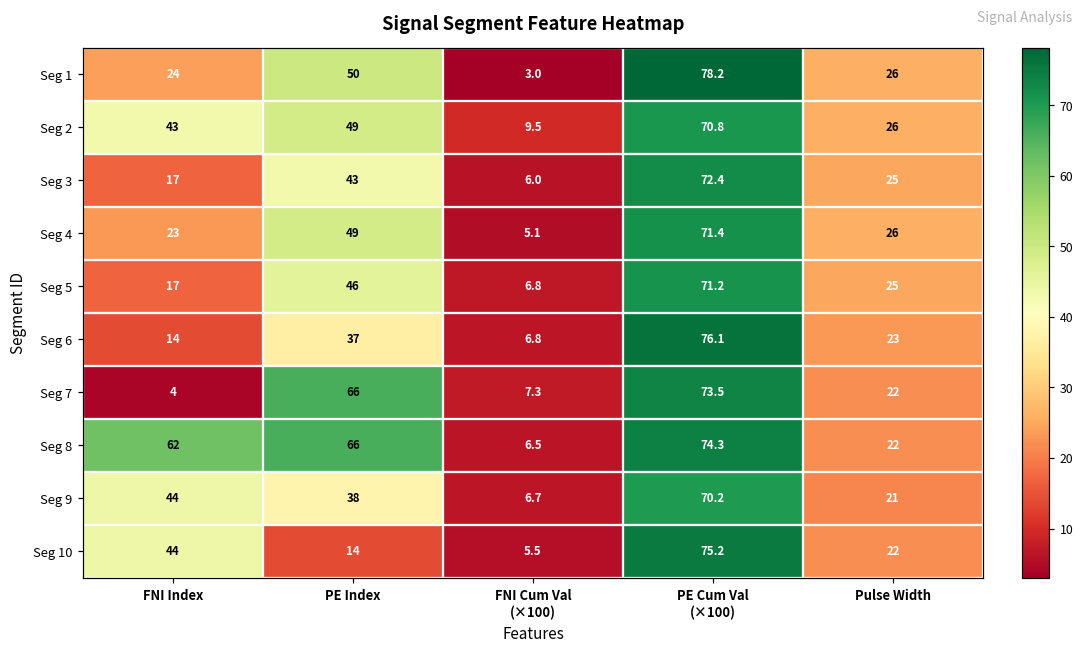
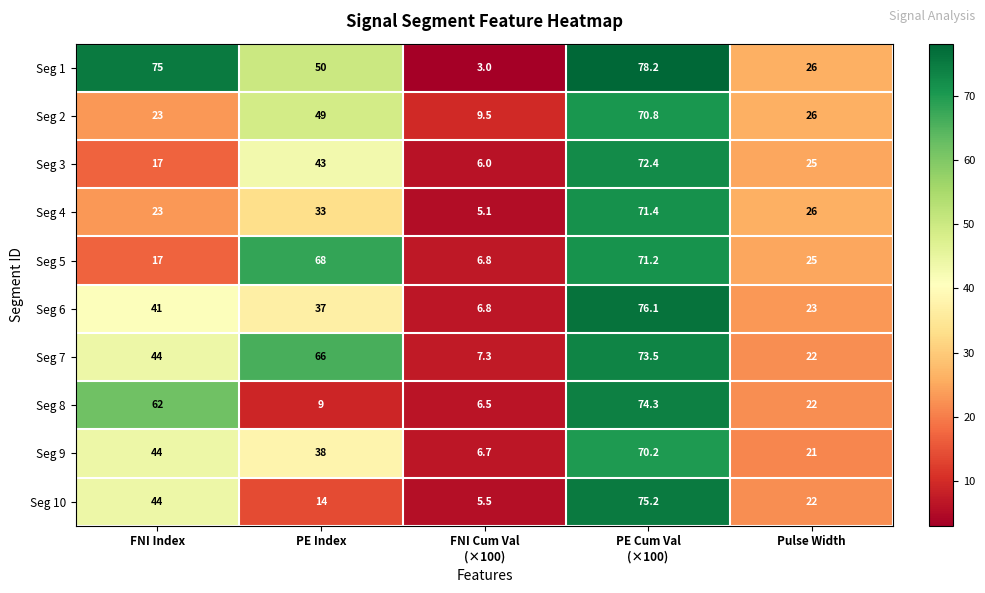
  {
    "Seg 1": {
-     "FNI Index": 24,
+     "FNI Index": 75,
      "PE Index": 50,
      "FNI Cum Val (×100)": 3.0,
      "PE Cum Val (×100)": 78.2,
      "Pulse Width": 26
    },
    "Seg 2": {
-     "FNI Index": 43,
+     "FNI Index": 23,
      "PE Index": 49,
      "FNI Cum Val (×100)": 9.5,
      "PE Cum Val (×100)": 70.8,
      "Pulse Width": 26
    },
    "Seg 3": {
      "FNI Index": 17,
      "PE Index": 43,
      "FNI Cum Val (×100)": 6.0,
      "PE Cum Val (×100)": 72.4,
      "Pulse Width": 25
    },
    "Seg 4": {
      "FNI Index": 23,
-     "PE Index": 49,
+     "PE Index": 33,
      "FNI Cum Val (×100)": 5.1,
      "PE Cum Val (×100)": 71.4,
      "Pulse Width": 26
    },
    "Seg 5": {
      "FNI Index": 17,
-     "PE Index": 46,
+     "PE Index": 68,
      "FNI Cum Val (×100)": 6.8,
      "PE Cum Val (×100)": 71.2,
      "Pulse Width": 25
    },
    "Seg 6": {
-     "FNI Index": 14,
+     "FNI Index": 41,
      "PE Index": 37,
      "FNI Cum Val (×100)": 6.8,
      "PE Cum Val (×100)": 76.1,
      "Pulse Width": 23
    },
    "Seg 7": {
-     "FNI Index": 4,
+     "FNI Index": 44,
      "PE Index": 66,
      "FNI Cum Val (×100)": 7.3,
      "PE Cum Val (×100)": 73.5,
      "Pulse Width": 22
    },
    "Seg 8": {
      "FNI Index": 62,
-     "PE Index": 66,
+     "PE Index": 9,
      "FNI Cum Val (×100)": 6.5,
      "PE Cum Val (×100)": 74.3,
      "Pulse Width": 22
    },
    "Seg 9": {
      "FNI Index": 44,
      "PE Index": 38,
      "FNI Cum Val (×100)": 6.7,
      "PE Cum Val (×100)": 70.2,
      "Pulse Width": 21
    },
    "Seg 10": {
      "FNI Index": 44,
      "PE Index": 14,
      "FNI Cum Val (×100)": 5.5,
      "PE Cum Val (×100)": 75.2,
      "Pulse Width": 22
    }
  }
